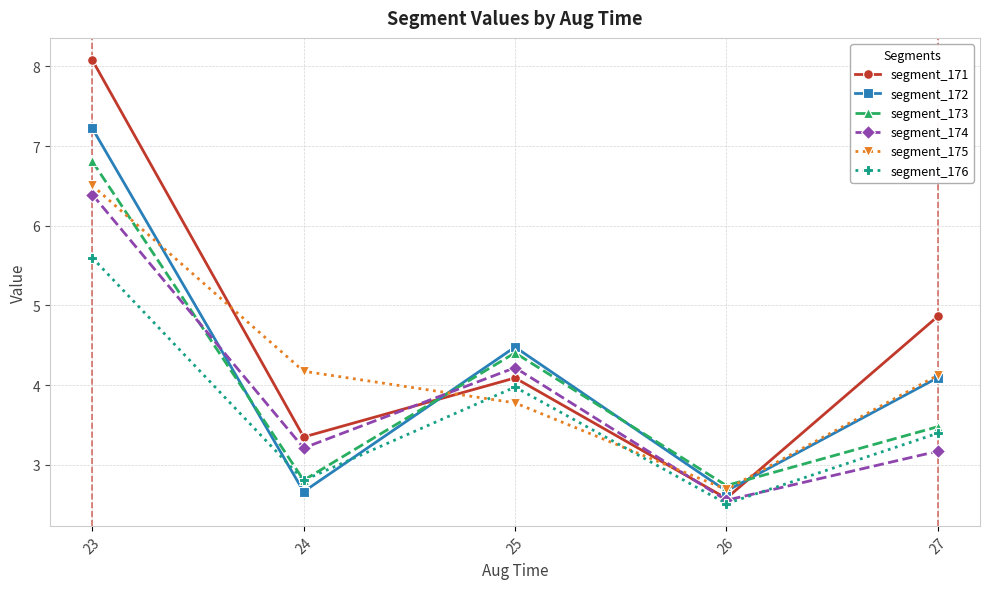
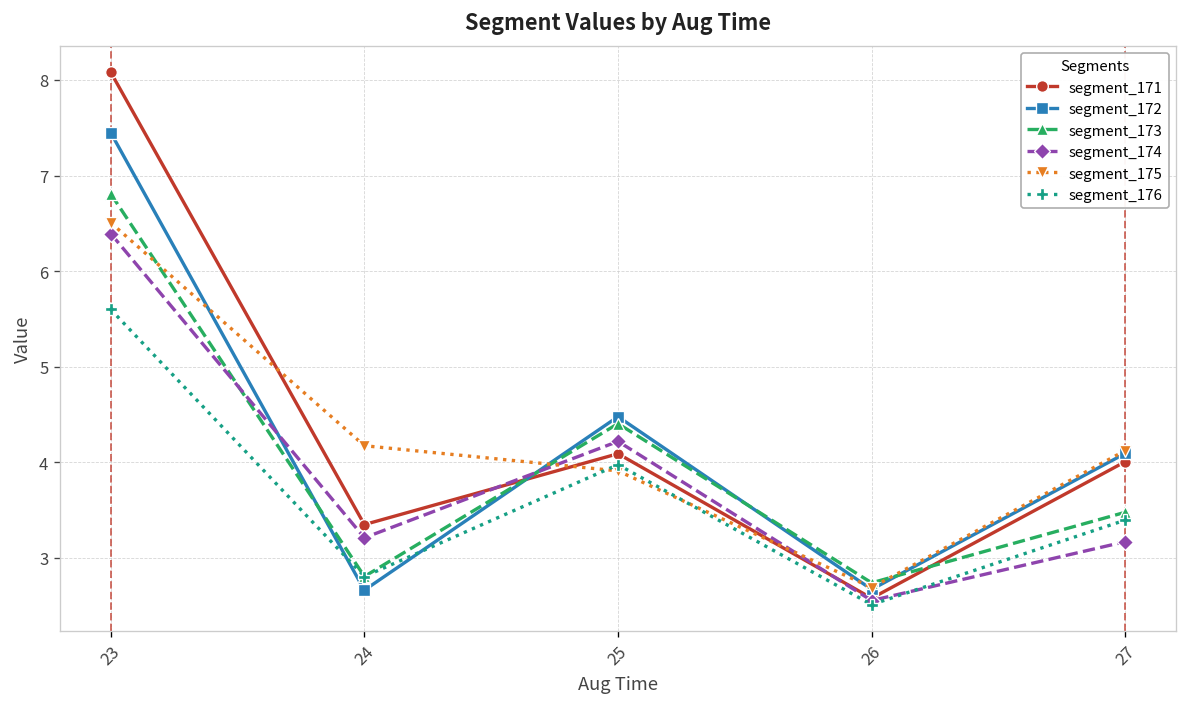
  {
    "segment_171": {
      "23": 8.1,
      "24": 3.3,
      "25": 4.1,
-     "27": 4.9
+     "27": 4.0
    },
    "segment_172": {
-     "23": 7.2,
+     "23": 7.4,
      "24": 2.7,
      "25": 4.5
    },
    "segment_174": {
      "23": 6.4,
      "24": 3.2,
      "25": 4.2,
      "27": 3.2
    },
    "segment_175": {
      "23": 6.5,
      "24": 4.2,
-     "25": 3.8
+     "25": 3.9
    }
  }
